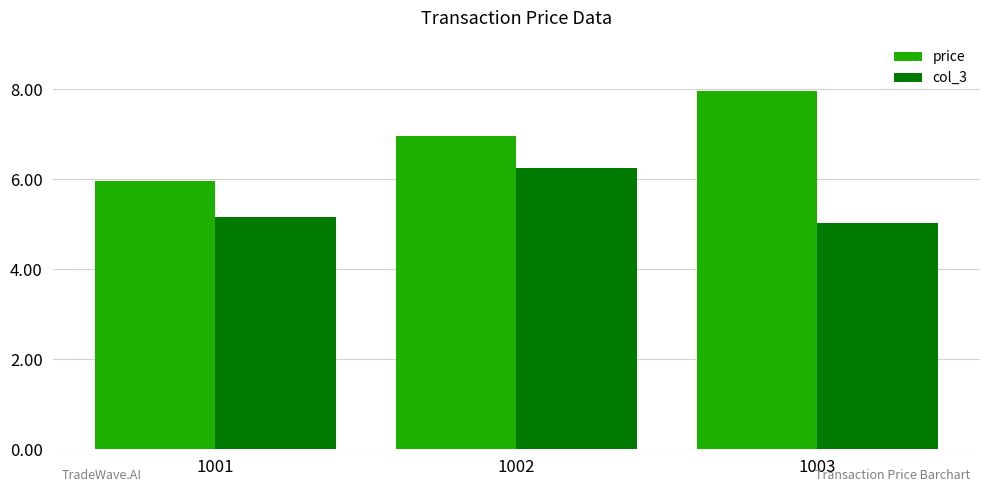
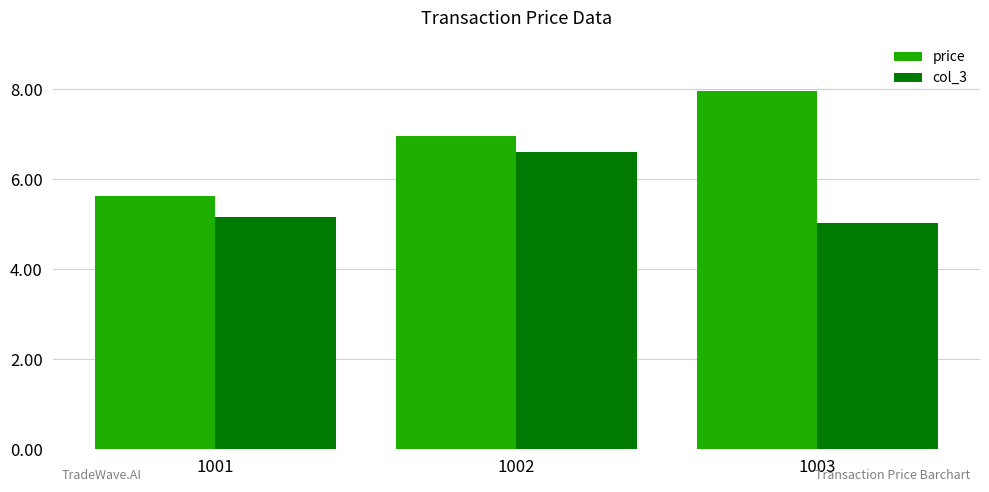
  {
    "price": {
-     "1001": 6.0,
+     "1001": 5.6,
      "1002": 7.0,
      "1003": 8.0
    },
    "col_3": {
      "1001": 5.2,
-     "1002": 6.3,
+     "1002": 6.6,
      "1003": 5.0
    }
  }
